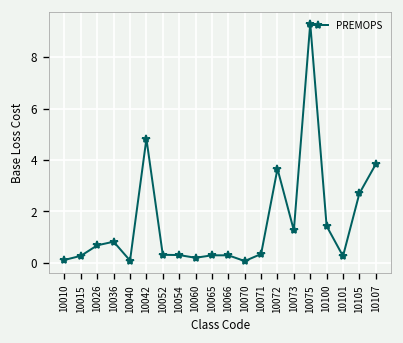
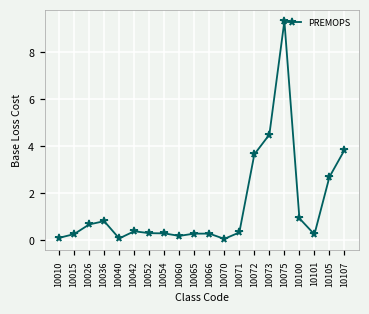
  {
    "10010": 0.1,
    "10015": 0.3,
    "10026": 0.7,
    "10036": 0.8,
    "10040": 0.1,
-   "10042": 4.8,
+   "10042": 0.4,
    "10052": 0.3,
    "10054": 0.3,
    "10060": 0.2,
    "10065": 0.3,
    "10066": 0.3,
    "10070": 0.1,
    "10071": 0.3,
    "10072": 3.7,
-   "10073": 1.3,
+   "10073": 4.5,
    "10075": 9.3,
-   "10100": 1.4,
+   "10100": 0.9,
    "10101": 0.2,
    "10105": 2.7,
    "10107": 3.8
  }
